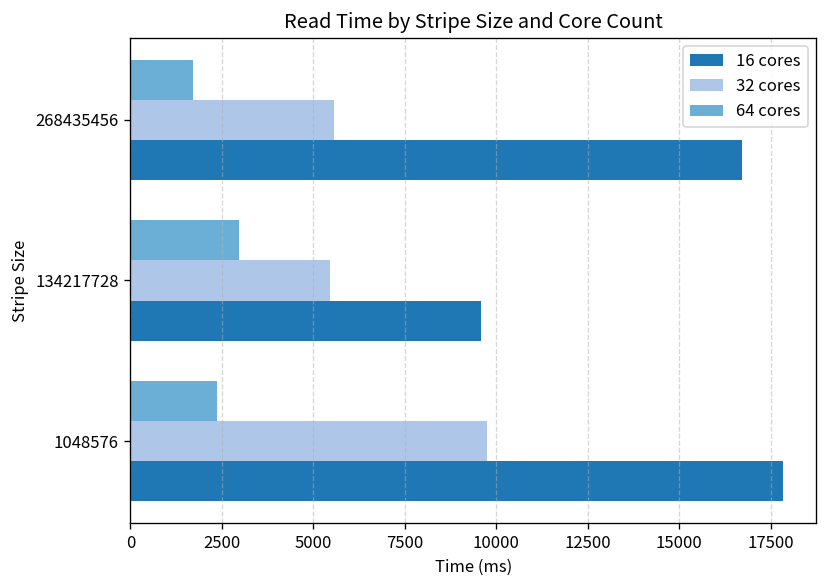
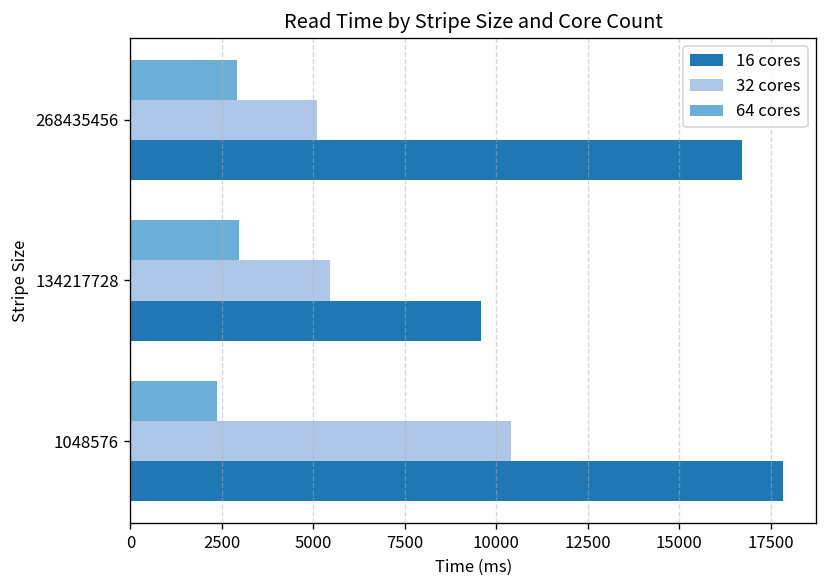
  {
    "16 cores": {
      "268435456": 16700,
      "134217728": 9600,
      "1048576": 17800
    },
    "32 cores": {
-     "268435456": 5600,
+     "268435456": 5100,
      "134217728": 5500,
-     "1048576": 9800
+     "1048576": 10400
    },
    "64 cores": {
-     "268435456": 1700,
+     "268435456": 2900,
      "134217728": 3000,
      "1048576": 2400
    }
  }
